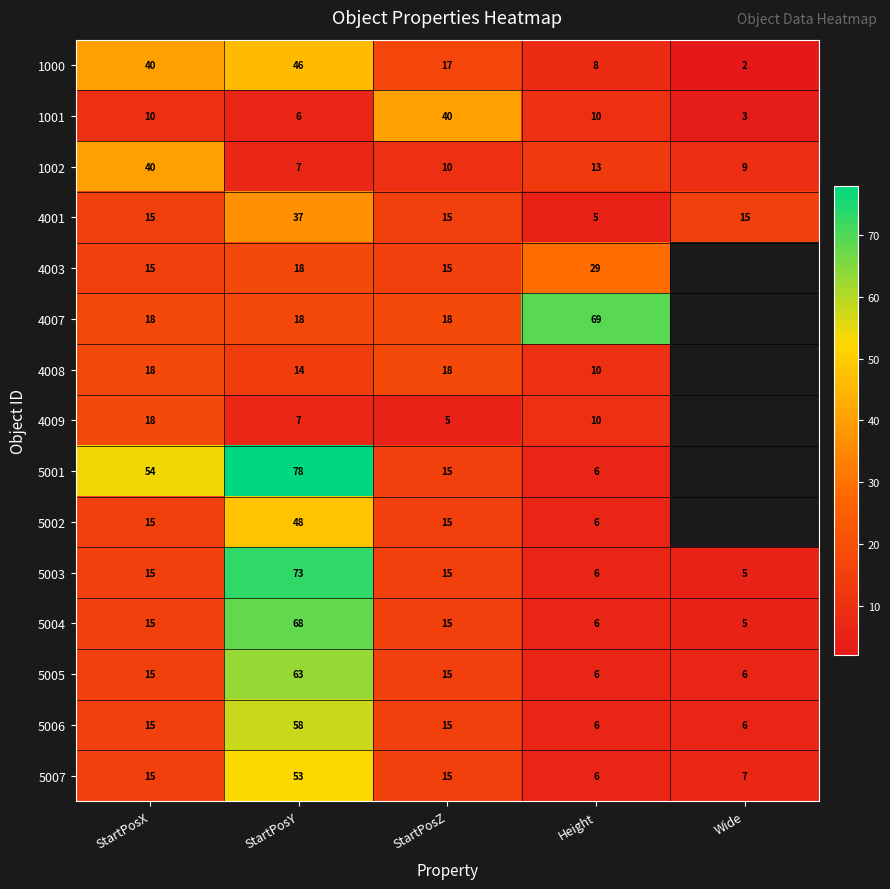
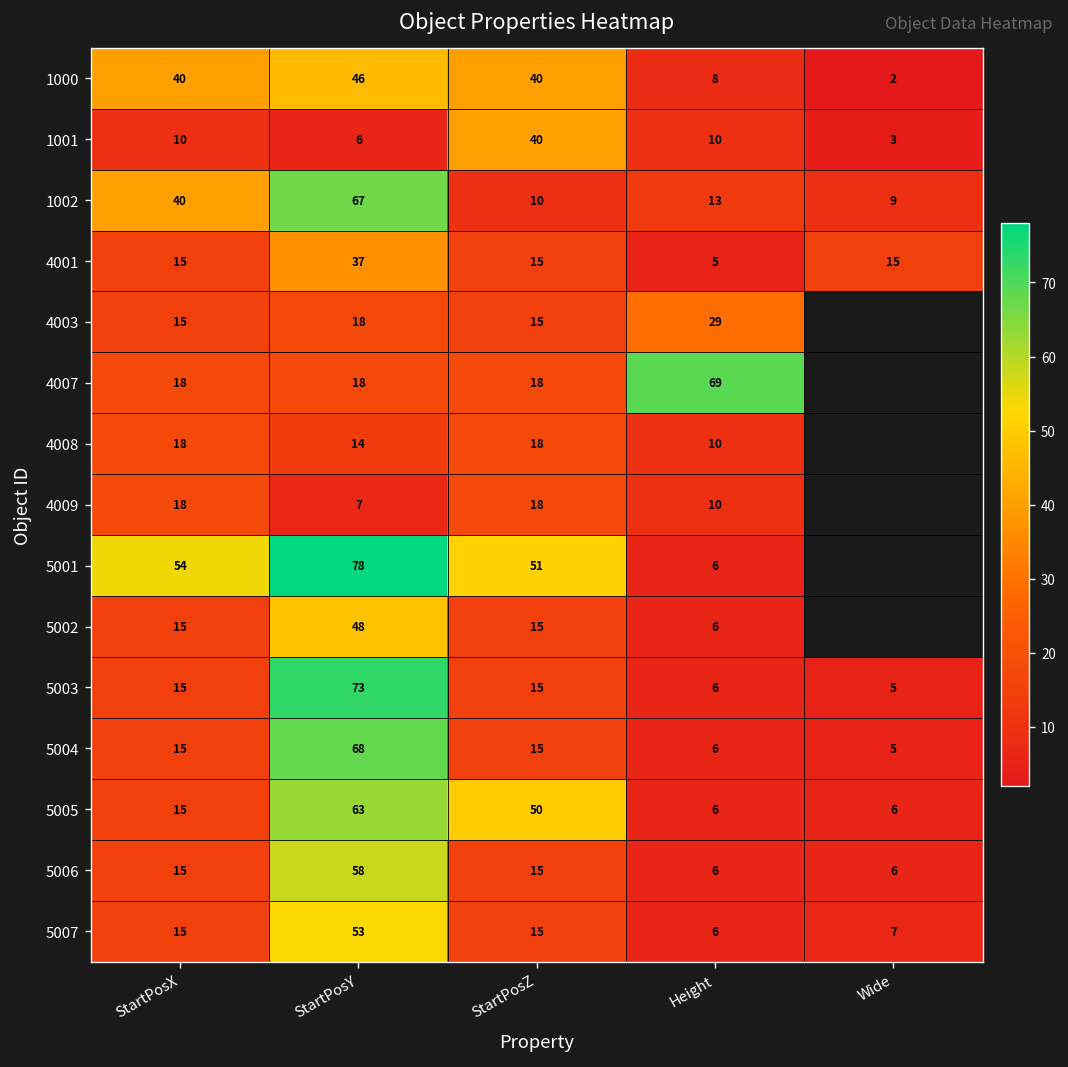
  {
    "1000": {
      "StartPosX": 40,
      "StartPosY": 46,
-     "StartPosZ": 17,
+     "StartPosZ": 40,
      "Height": 8,
      "Wide": 2
    },
    "1001": {
      "StartPosX": 10,
      "StartPosY": 6,
      "StartPosZ": 40,
      "Height": 10,
      "Wide": 3
    },
    "1002": {
      "StartPosX": 40,
-     "StartPosY": 7,
+     "StartPosY": 67,
      "StartPosZ": 10,
      "Height": 13,
      "Wide": 9
    },
    "4001": {
      "StartPosX": 15,
      "StartPosY": 37,
      "StartPosZ": 15,
      "Height": 5,
      "Wide": 15
    },
    "4003": {
      "StartPosX": 15,
      "StartPosY": 18,
      "StartPosZ": 15,
      "Height": 29
    },
    "4007": {
      "StartPosX": 18,
      "StartPosY": 18,
      "StartPosZ": 18,
      "Height": 69
    },
    "4008": {
      "StartPosX": 18,
      "StartPosY": 14,
      "StartPosZ": 18,
      "Height": 10
    },
    "4009": {
      "StartPosX": 18,
      "StartPosY": 7,
-     "StartPosZ": 5,
+     "StartPosZ": 18,
      "Height": 10
    },
    "5001": {
      "StartPosX": 54,
      "StartPosY": 78,
-     "StartPosZ": 15,
+     "StartPosZ": 51,
      "Height": 6
    },
    "5002": {
      "StartPosX": 15,
      "StartPosY": 48,
      "StartPosZ": 15,
      "Height": 6
    },
    "5003": {
      "StartPosX": 15,
      "StartPosY": 73,
      "StartPosZ": 15,
      "Height": 6,
      "Wide": 5
    },
    "5004": {
      "StartPosX": 15,
      "StartPosY": 68,
      "StartPosZ": 15,
      "Height": 6,
      "Wide": 5
    },
    "5005": {
      "StartPosX": 15,
      "StartPosY": 63,
-     "StartPosZ": 15,
+     "StartPosZ": 50,
      "Height": 6,
      "Wide": 6
    },
    "5006": {
      "StartPosX": 15,
      "StartPosY": 58,
      "StartPosZ": 15,
      "Height": 6,
      "Wide": 6
    },
    "5007": {
      "StartPosX": 15,
      "StartPosY": 53,
      "StartPosZ": 15,
      "Height": 6,
      "Wide": 7
    }
  }
